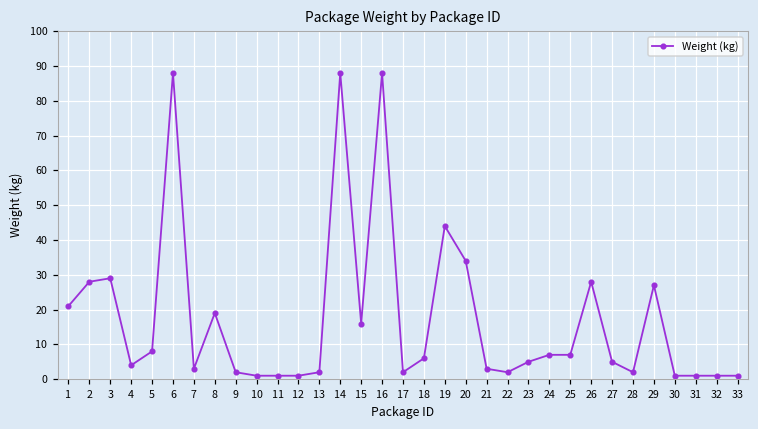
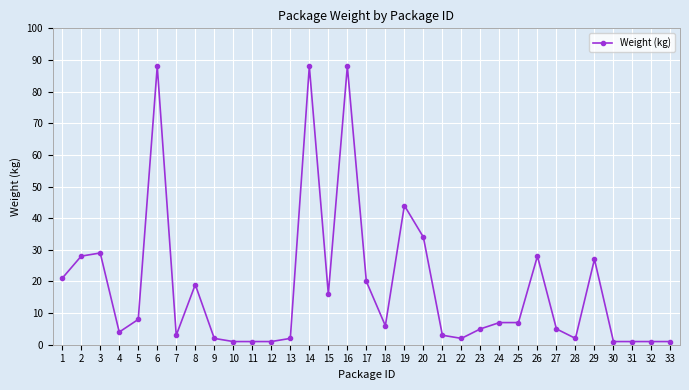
  {
    "1": 21,
    "2": 28,
    "3": 29,
    "4": 4,
    "5": 8,
    "6": 88,
    "7": 3,
    "8": 19,
    "9": 2,
    "10": 1,
    "11": 1,
    "12": 1,
    "13": 2,
    "14": 88,
    "15": 16,
    "16": 88,
-   "17": 2,
+   "17": 20,
    "18": 6,
    "19": 44,
    "20": 34,
    "21": 3,
    "22": 2,
    "23": 5,
    "24": 7,
    "25": 7,
    "26": 28,
    "27": 5,
    "28": 2,
    "29": 27,
    "30": 1,
    "31": 1,
    "32": 1,
    "33": 1
  }
